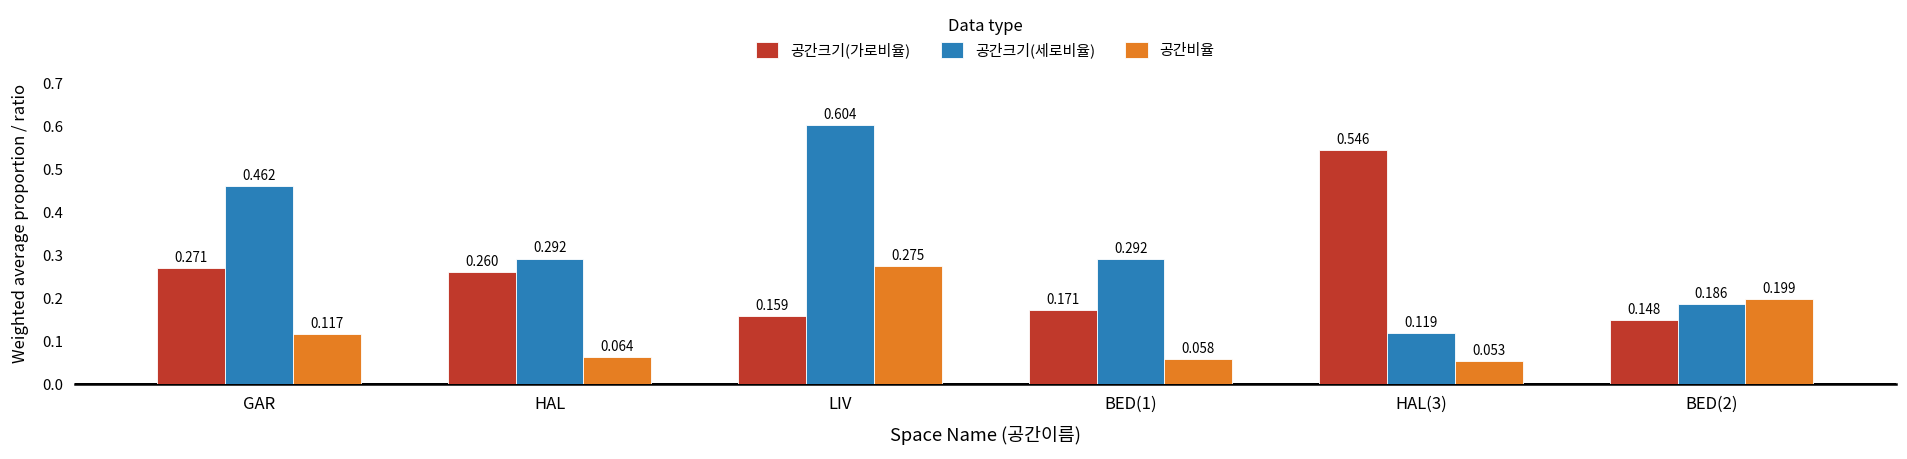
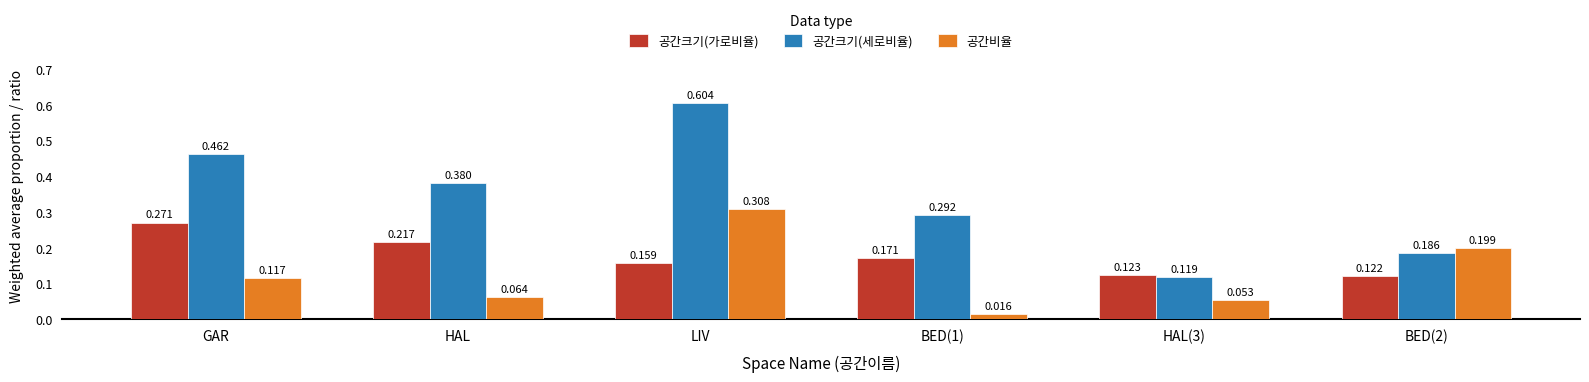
  {
    "공간크기(가로비율)": {
      "GAR": 0.271,
-     "HAL": 0.260,
+     "HAL": 0.217,
      "LIV": 0.159,
      "BED(1)": 0.171,
-     "HAL(3)": 0.546,
-     "BED(2)": 0.148
+     "HAL(3)": 0.123,
+     "BED(2)": 0.122
    },
    "공간크기(세로비율)": {
      "GAR": 0.462,
-     "HAL": 0.292,
+     "HAL": 0.380,
      "LIV": 0.604,
      "BED(1)": 0.292,
      "HAL(3)": 0.119,
      "BED(2)": 0.186
    },
    "공간비율": {
      "GAR": 0.117,
      "HAL": 0.064,
-     "LIV": 0.275,
-     "BED(1)": 0.058,
+     "LIV": 0.308,
+     "BED(1)": 0.016,
      "HAL(3)": 0.053,
      "BED(2)": 0.199
    }
  }
